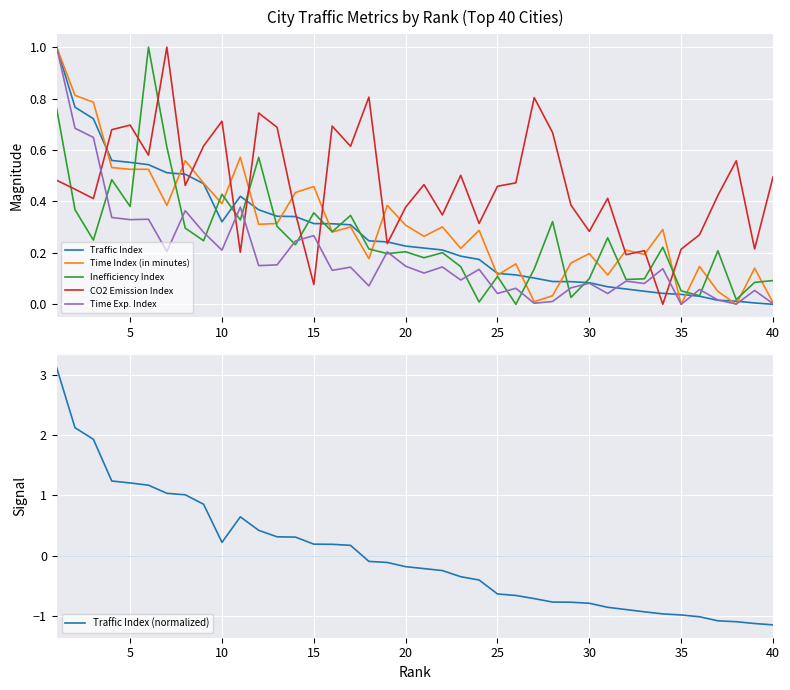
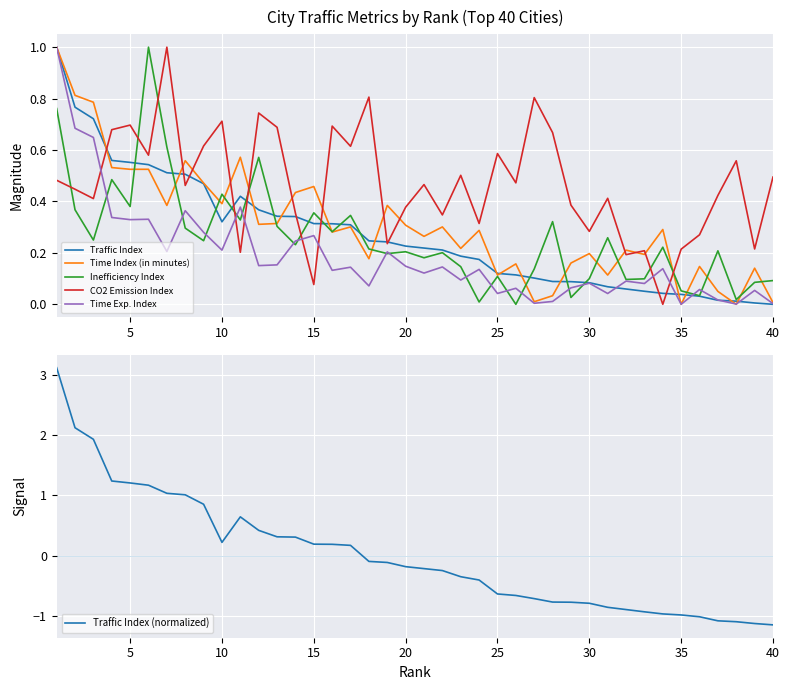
  {
    "City Traffic Metrics by Rank (Top 40 Cities)": {
      "Traffic Index": {
        "5": 0.55,
        "10": 0.32,
        "15": 0.31,
        "20": 0.23,
        "35": 0.04
      },
      "Time Index (in minutes)": {
        "5": 0.53,
        "10": 0.39,
        "15": 0.46,
        "20": 0.31,
        "30": 0.20
      },
      "Inefficiency Index": {
        "5": 0.38,
        "10": 0.43,
        "15": 0.36,
        "20": 0.20,
        "30": 0.10,
        "35": 0.05,
        "40": 0.09
      },
      "CO2 Emission Index": {
        "5": 0.70,
        "10": 0.71,
        "15": 0.08,
        "20": 0.38,
-       "25": 0.46,
+       "25": 0.59,
        "30": 0.28,
        "35": 0.21,
        "40": 0.49
      },
      "Time Exp. Index": {
        "5": 0.33,
        "10": 0.21,
        "15": 0.27,
        "20": 0.15,
        "25": 0.04
      }
    }
  }
